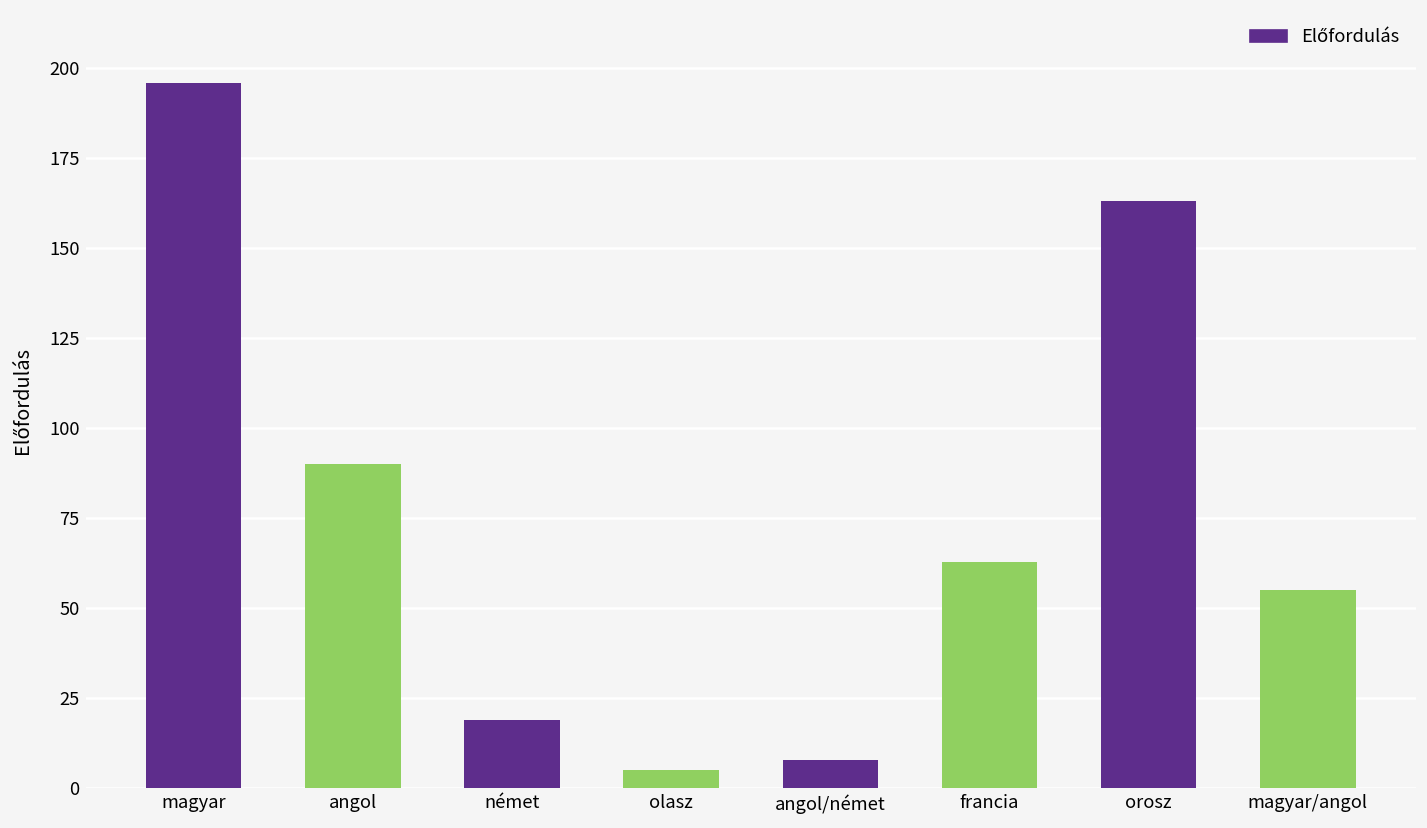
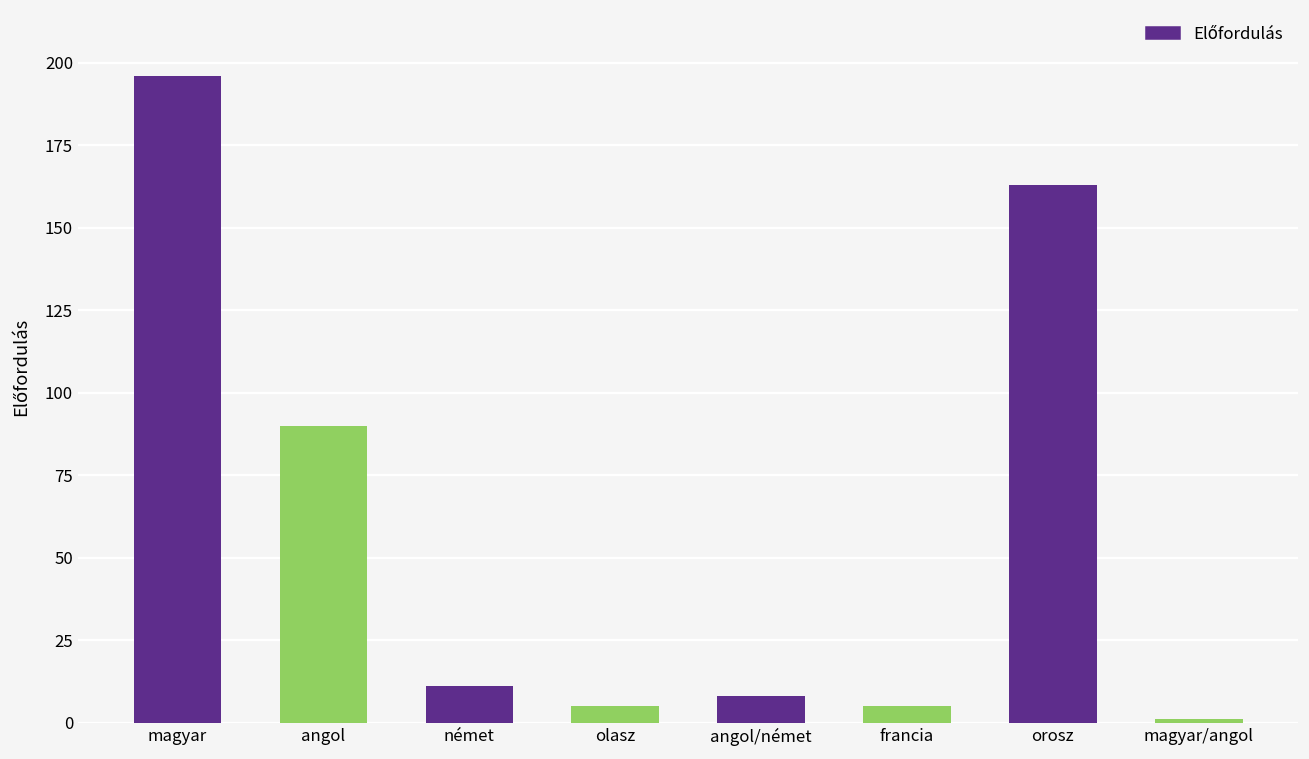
  {
    "magyar": 196,
    "angol": 90,
-   "német": 19,
+   "német": 11,
    "olasz": 5,
    "angol/német": 8,
-   "francia": 63,
+   "francia": 5,
    "orosz": 163,
-   "magyar/angol": 55
+   "magyar/angol": 1
  }
